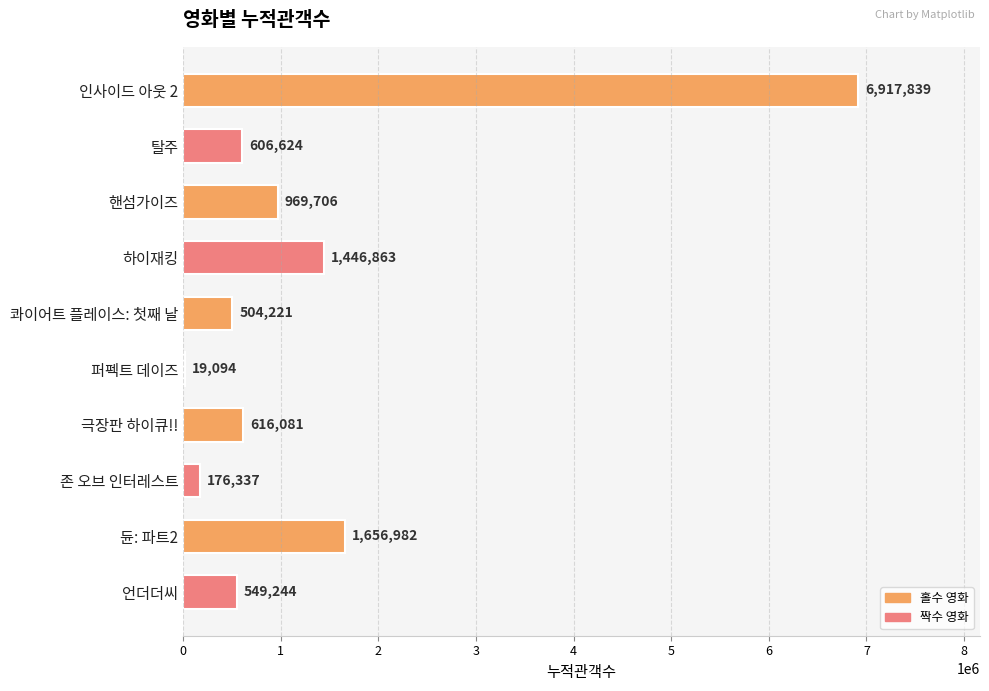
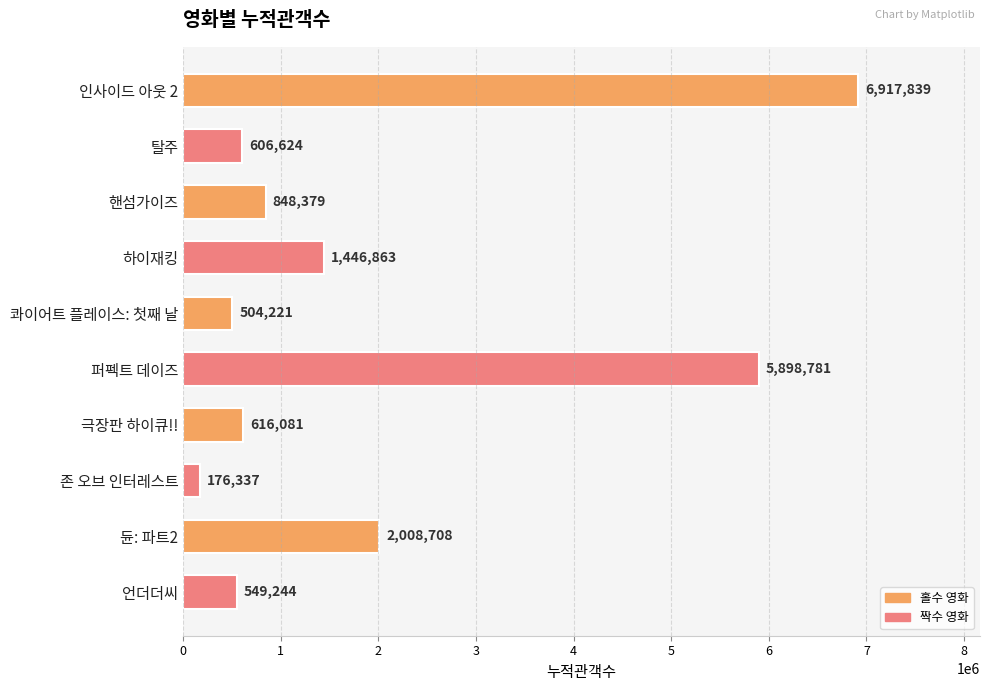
  {
    "인사이드 아웃 2": "6,917,839",
    "탈주": "606,624",
-   "핸섬가이즈": "969,706",
+   "핸섬가이즈": "848,379",
    "하이재킹": "1,446,863",
    "콰이어트 플레이스: 첫째 날": "504,221",
-   "퍼펙트 데이즈": "19,094",
+   "퍼펙트 데이즈": "5,898,781",
    "극장판 하이큐!!": "616,081",
    "존 오브 인터레스트": "176,337",
-   "듄: 파트2": "1,656,982",
+   "듄: 파트2": "2,008,708",
    "언더더씨": "549,244"
  }
